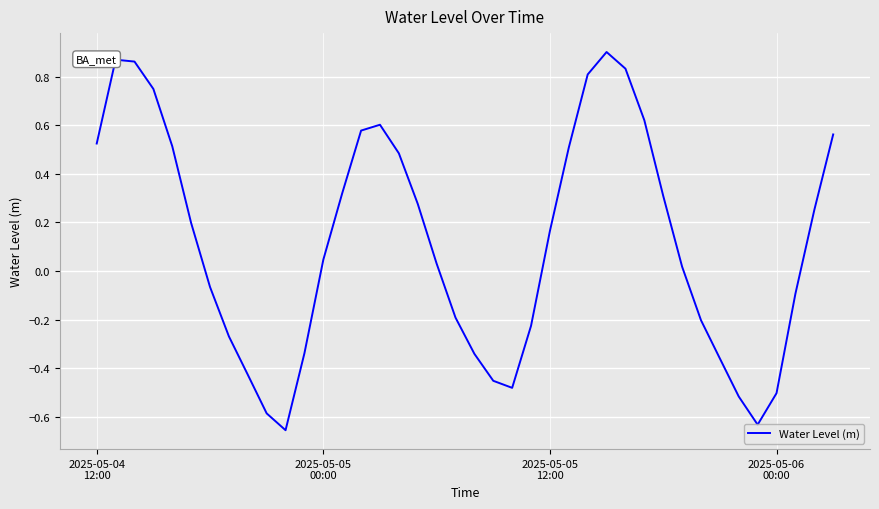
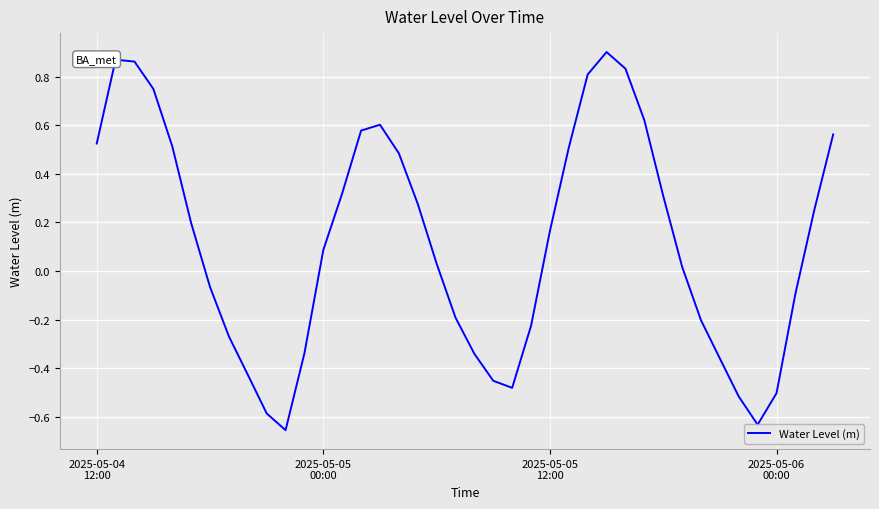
  {
    "2025-05-04 12:00": 0.53,
-   "2025-05-05 00:00": 0.05,
+   "2025-05-05 00:00": 0.09,
    "2025-05-05 12:00": 0.17,
    "2025-05-06 00:00": -0.50
  }
